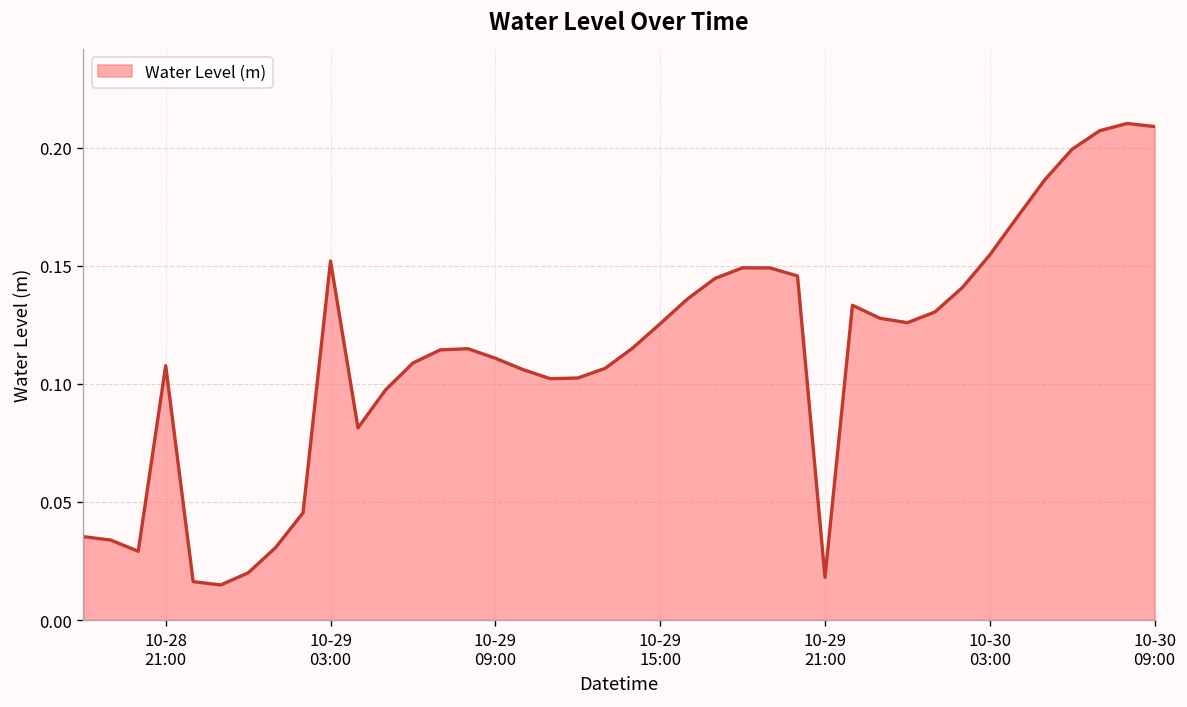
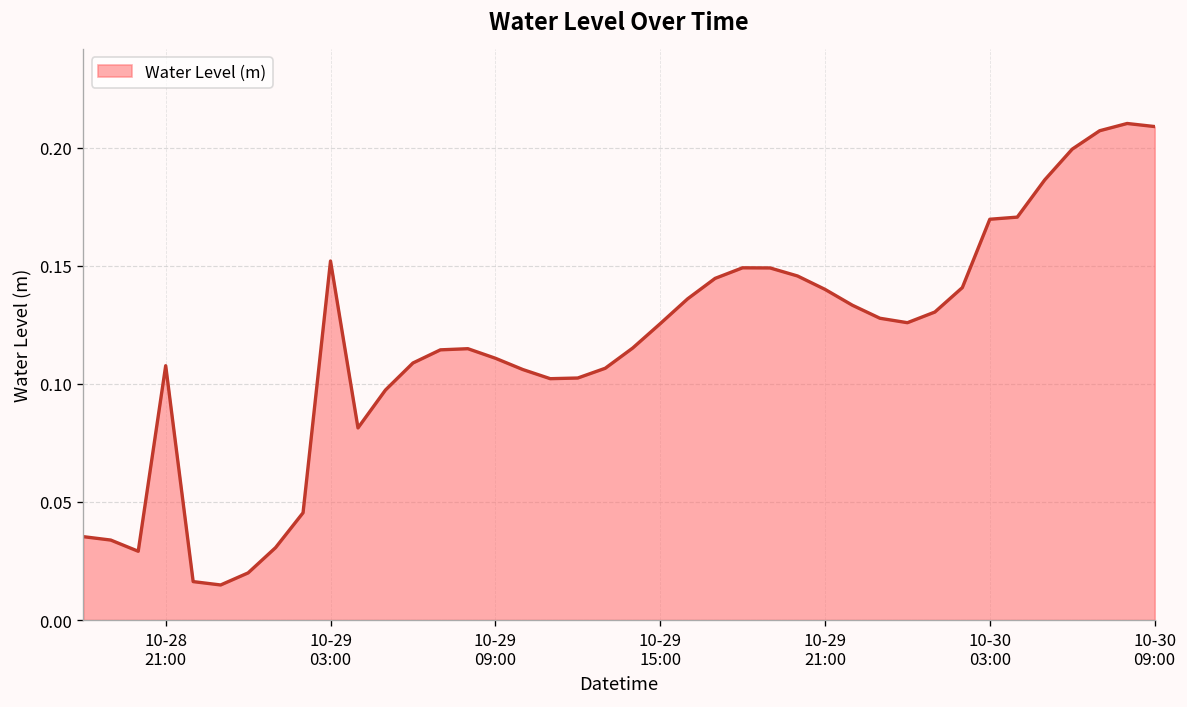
  {
    "10-28 21:00": 0.108,
    "10-29 03:00": 0.152,
    "10-29 09:00": 0.111,
    "10-29 15:00": 0.126,
-   "10-29 21:00": 0.018,
-   "10-30 03:00": 0.155,
+   "10-29 21:00": 0.140,
+   "10-30 03:00": 0.170,
    "10-30 09:00": 0.209
  }
